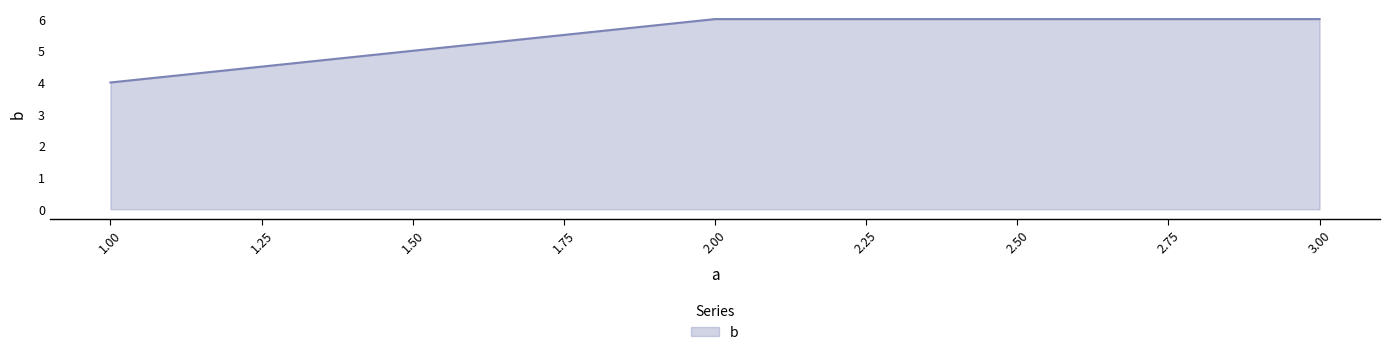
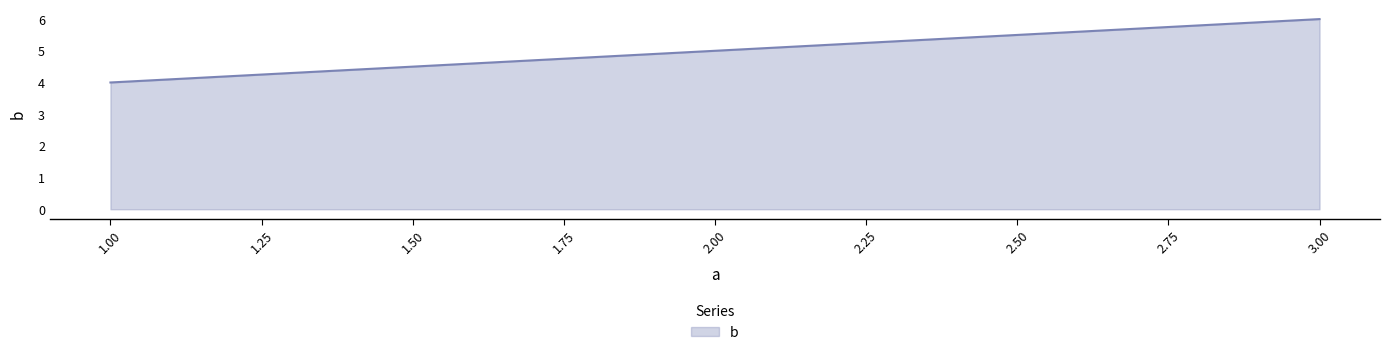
  {
    "1.00": 4,
-   "2.00": 6,
+   "2.00": 5,
    "3.00": 6
  }
